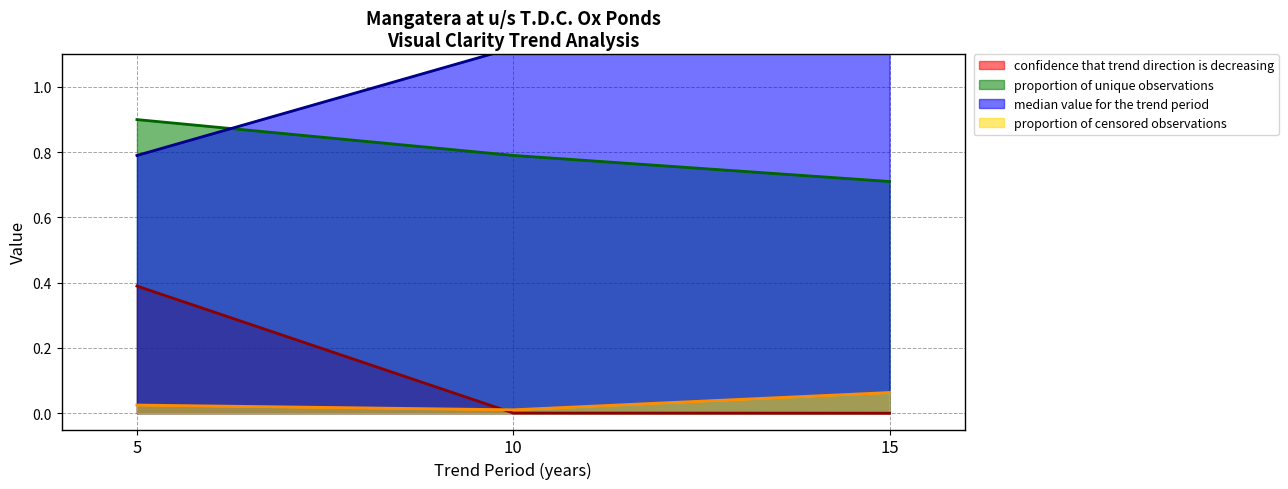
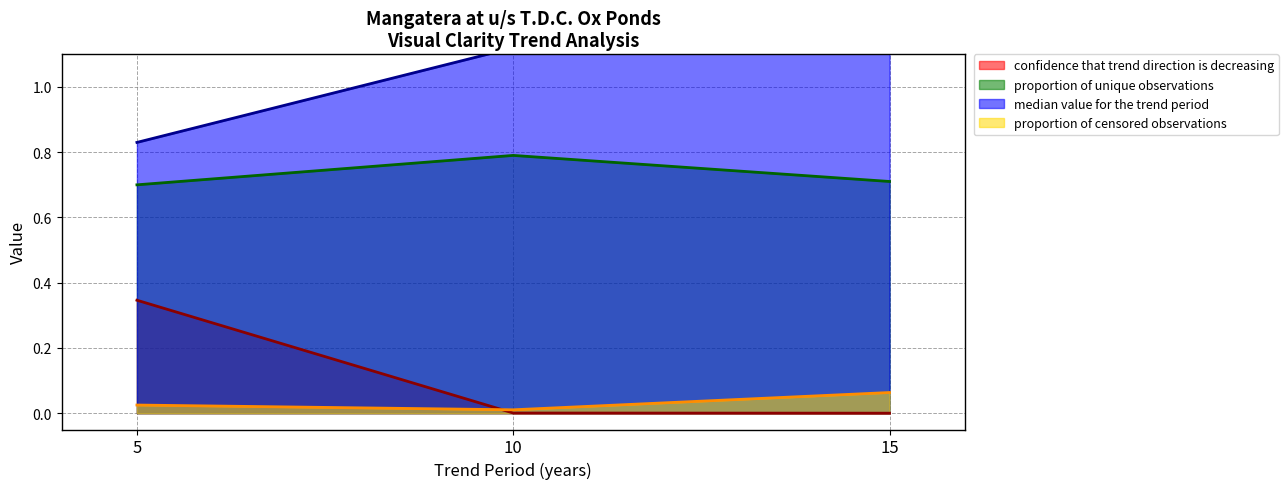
  {
    "confidence that trend direction is decreasing": {
-     "5": 0.39,
+     "5": 0.35,
      "10": 0.00,
      "15": 0.00
    },
    "proportion of unique observations": {
-     "5": 0.9,
+     "5": 0.7,
      "10": 0.79,
      "15": 0.71
    },
    "median value for the trend period": {
-     "5": 0.79
+     "5": 0.83
    },
    "proportion of censored observations": {
      "5": 0.03,
      "10": 0.01,
      "15": 0.06
    }
  }
